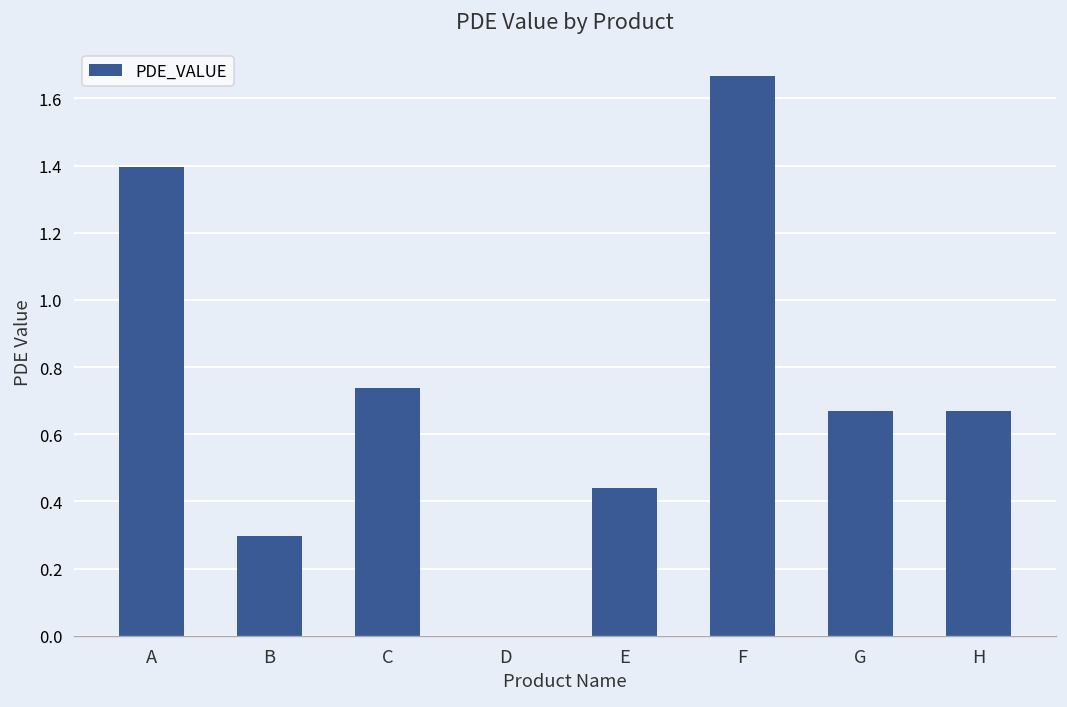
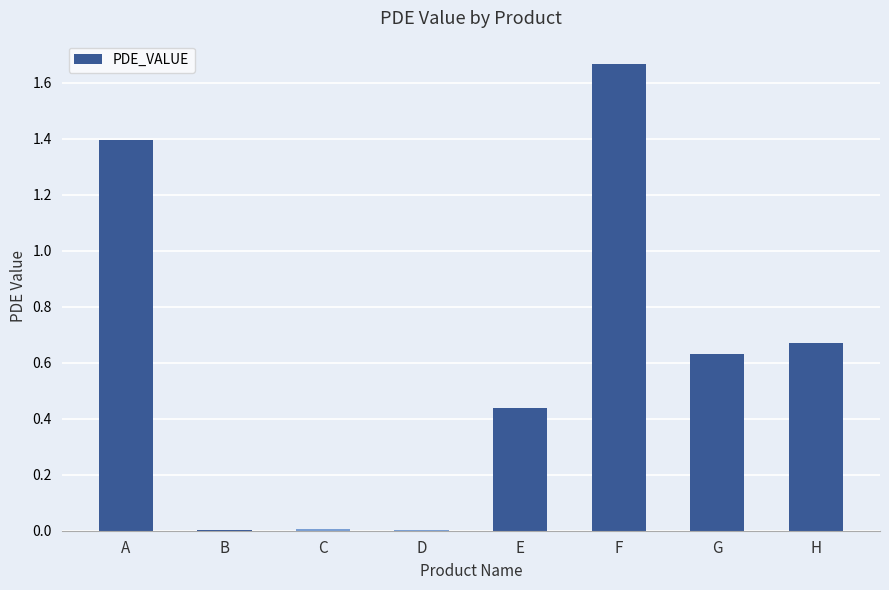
  {
    "A": 1.40,
-   "B": 0.30,
-   "C": 0.74,
+   "B": 0.00,
+   "C": 0.01,
    "E": 0.44,
    "F": 1.67,
-   "G": 0.67,
+   "G": 0.63,
    "H": 0.67
  }
